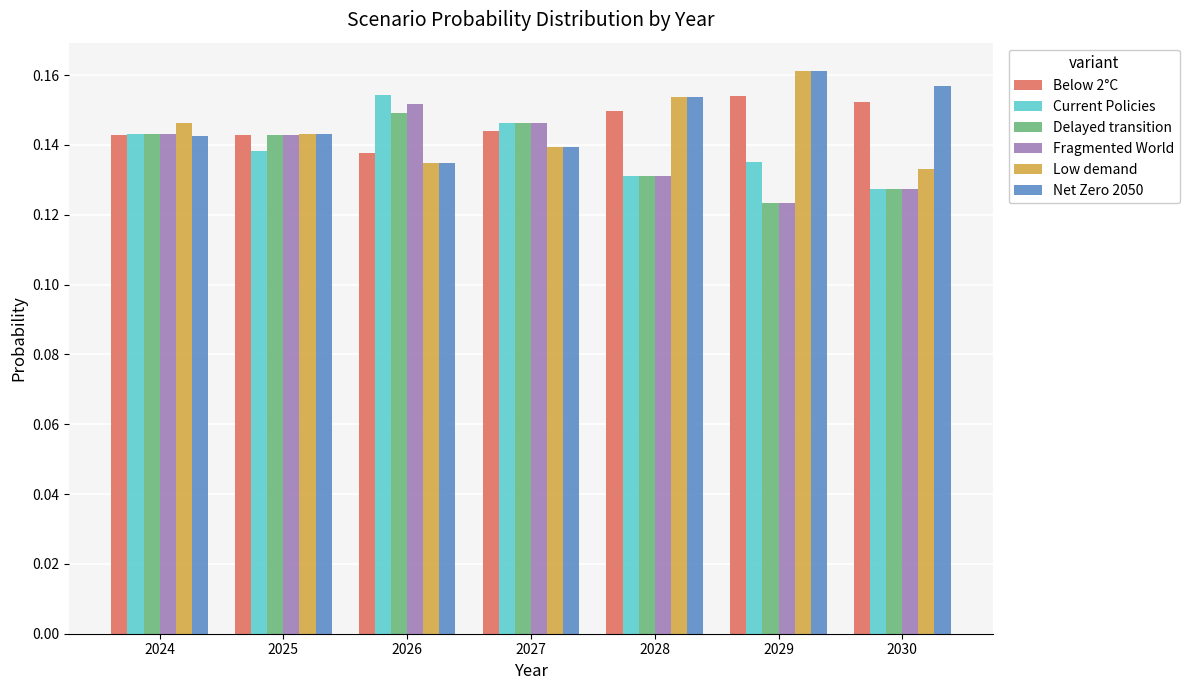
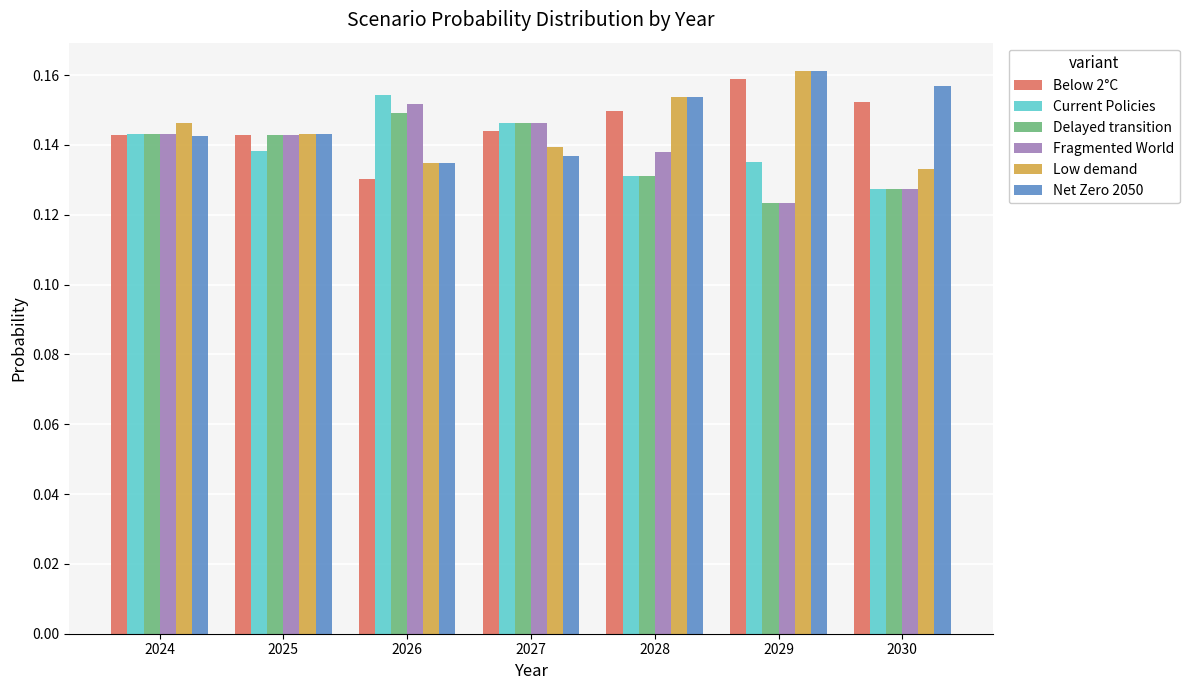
  {
    "Below 2°C": {
      "2024": 0.143,
      "2025": 0.143,
-     "2026": 0.138,
+     "2026": 0.130,
      "2027": 0.144,
      "2028": 0.150,
-     "2029": 0.154,
+     "2029": 0.159,
      "2030": 0.152
    },
    "Current Policies": {
      "2024": 0.143,
      "2025": 0.138,
      "2026": 0.154,
      "2027": 0.146,
      "2028": 0.131,
      "2029": 0.135,
      "2030": 0.127
    },
    "Delayed transition": {
      "2024": 0.143,
      "2025": 0.143,
      "2026": 0.149,
      "2027": 0.146,
      "2028": 0.131,
      "2029": 0.123,
      "2030": 0.127
    },
    "Fragmented World": {
      "2024": 0.143,
      "2025": 0.143,
      "2026": 0.152,
      "2027": 0.146,
-     "2028": 0.131,
+     "2028": 0.138,
      "2029": 0.123,
      "2030": 0.127
    },
    "Low demand": {
      "2024": 0.146,
      "2025": 0.143,
      "2026": 0.135,
      "2027": 0.139,
      "2028": 0.154,
      "2029": 0.161,
      "2030": 0.133
    },
    "Net Zero 2050": {
      "2024": 0.143,
      "2025": 0.143,
      "2026": 0.135,
-     "2027": 0.139,
+     "2027": 0.137,
      "2028": 0.154,
      "2029": 0.161,
      "2030": 0.157
    }
  }
